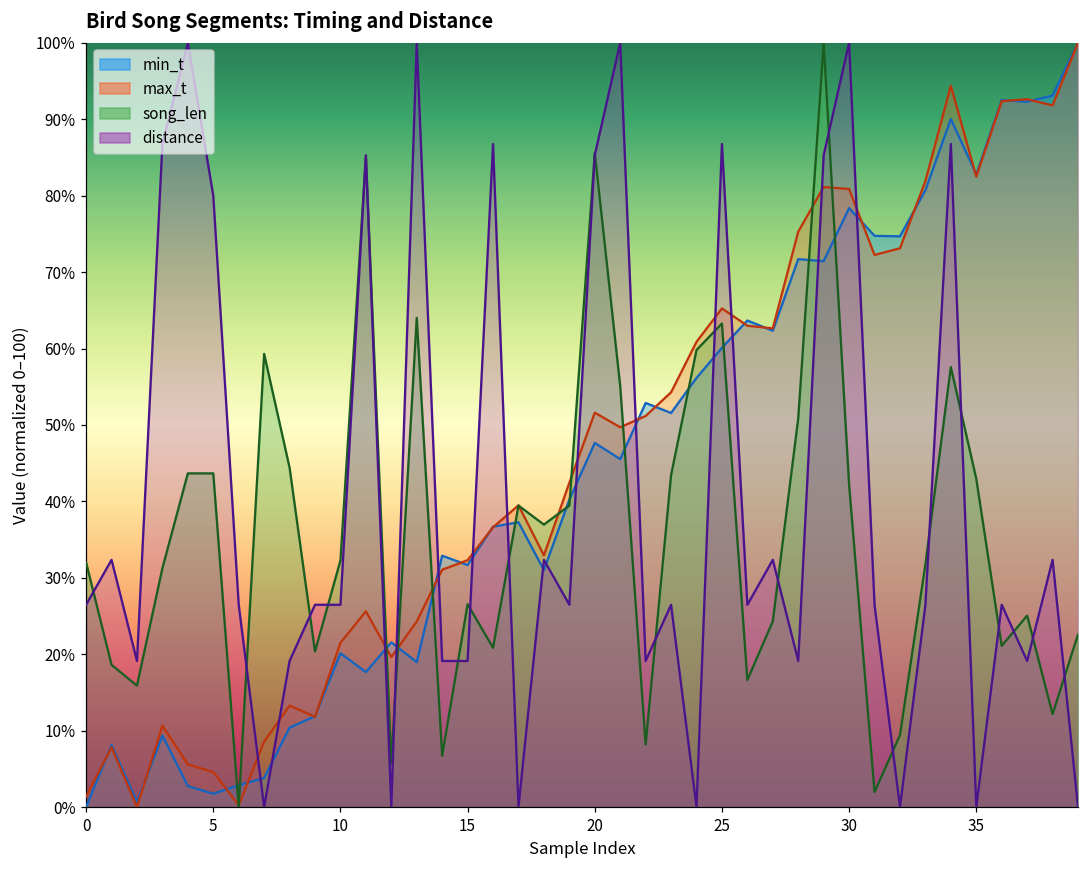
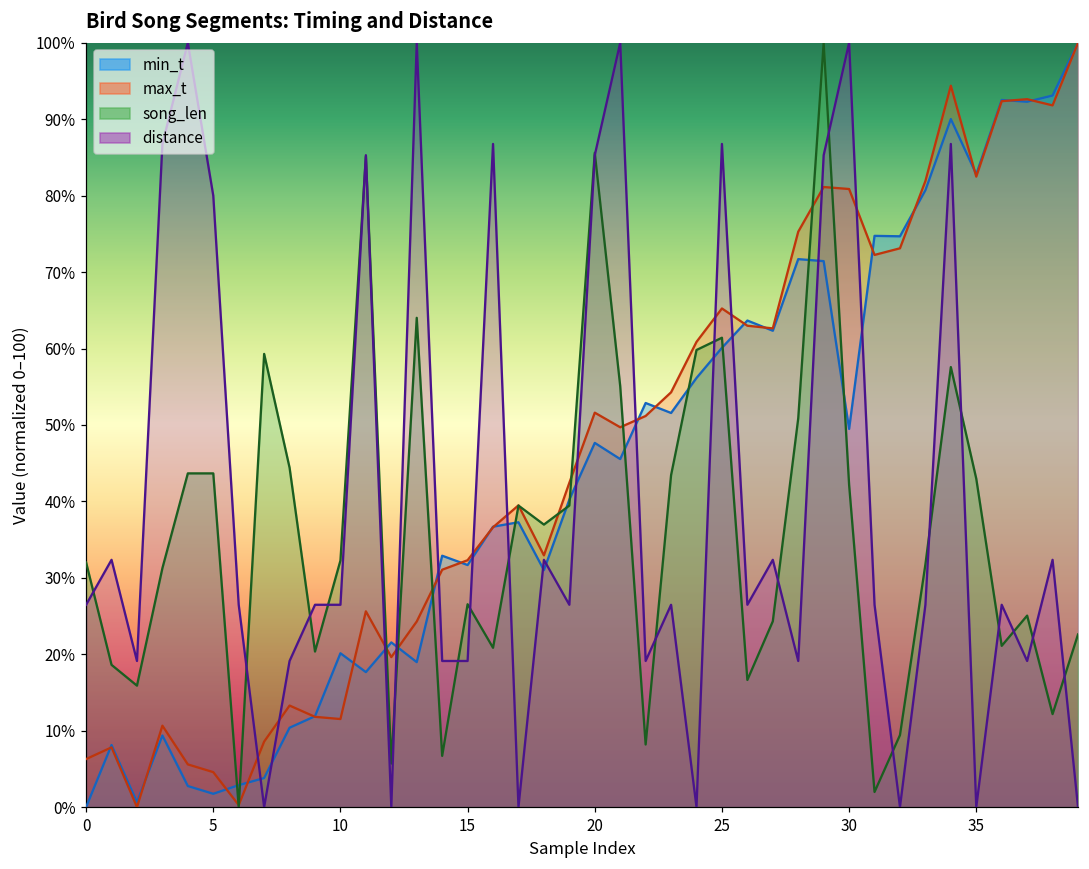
  {
    "min_t": {
      "0": "0%",
      "5": "2%",
      "10": "20%",
      "15": "32%",
      "20": "48%",
      "25": "60%",
-     "30": "78%"
+     "30": "49%"
    },
    "max_t": {
-     "0": "1%",
+     "0": "6%",
      "5": "5%",
-     "10": "22%",
+     "10": "12%",
      "15": "32%",
      "20": "52%",
      "25": "65%",
      "30": "81%"
    },
    "song_len": {
      "0": "32%",
      "5": "44%",
      "10": "32%",
      "15": "27%",
-     "25": "63%",
+     "25": "61%",
      "30": "42%",
      "35": "43%"
    },
    "distance": {
      "0": "26%",
      "5": "80%",
      "10": "26%",
      "15": "19%",
      "25": "87%",
      "30": "100%",
      "35": "0%"
    }
  }
